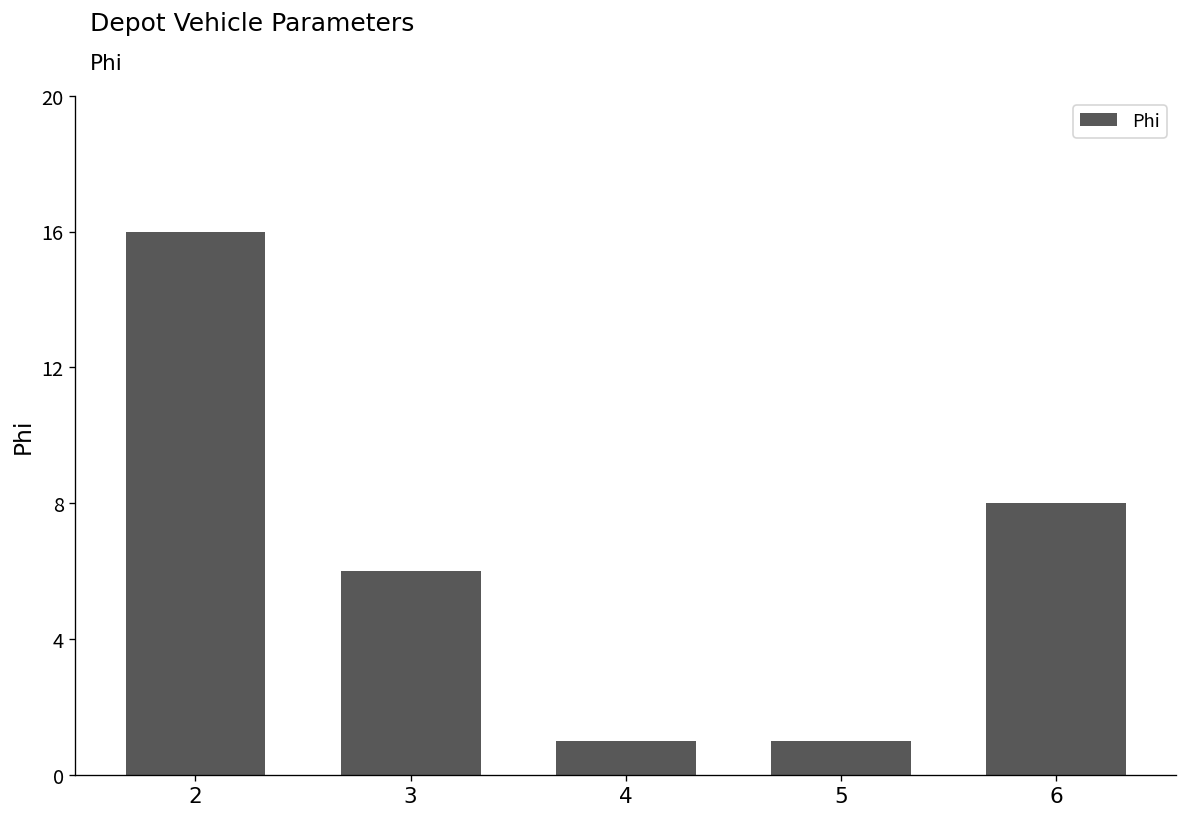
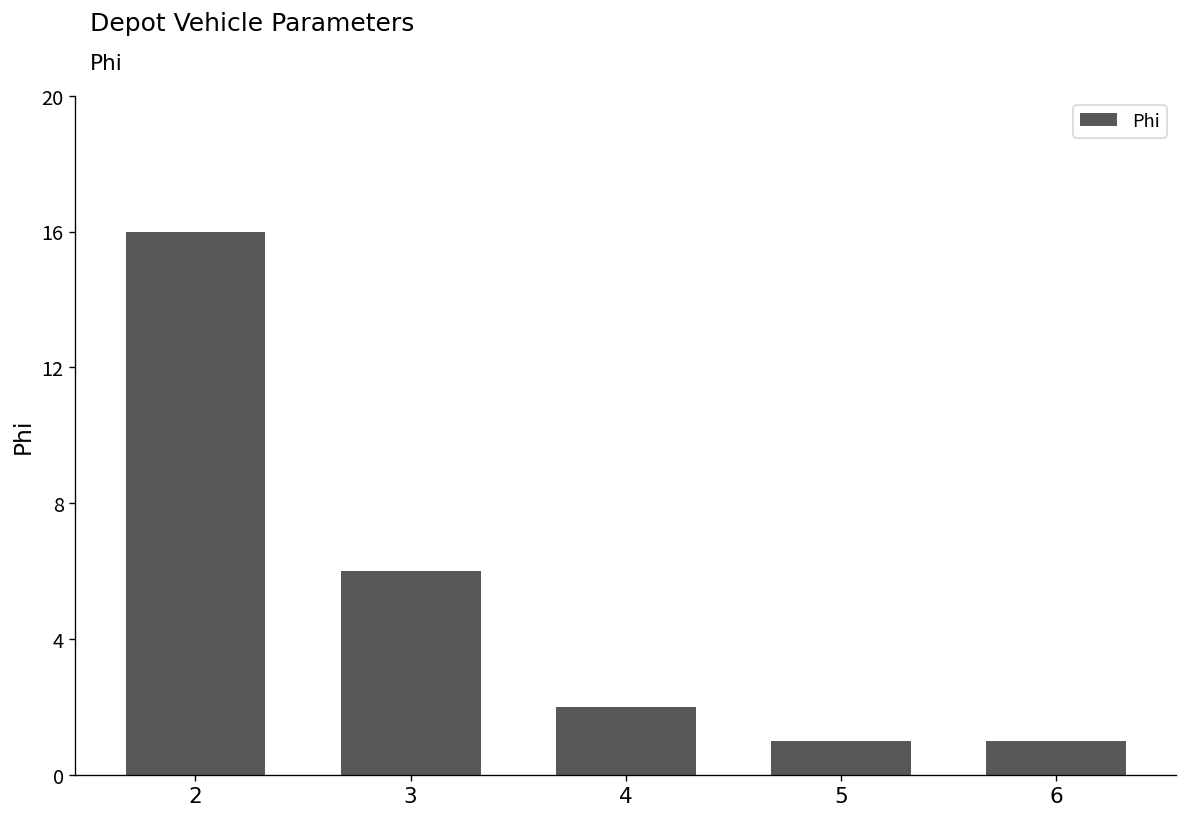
  {
    "2": 16,
    "3": 6,
-   "4": 1,
+   "4": 2,
    "5": 1,
-   "6": 8
+   "6": 1
  }
